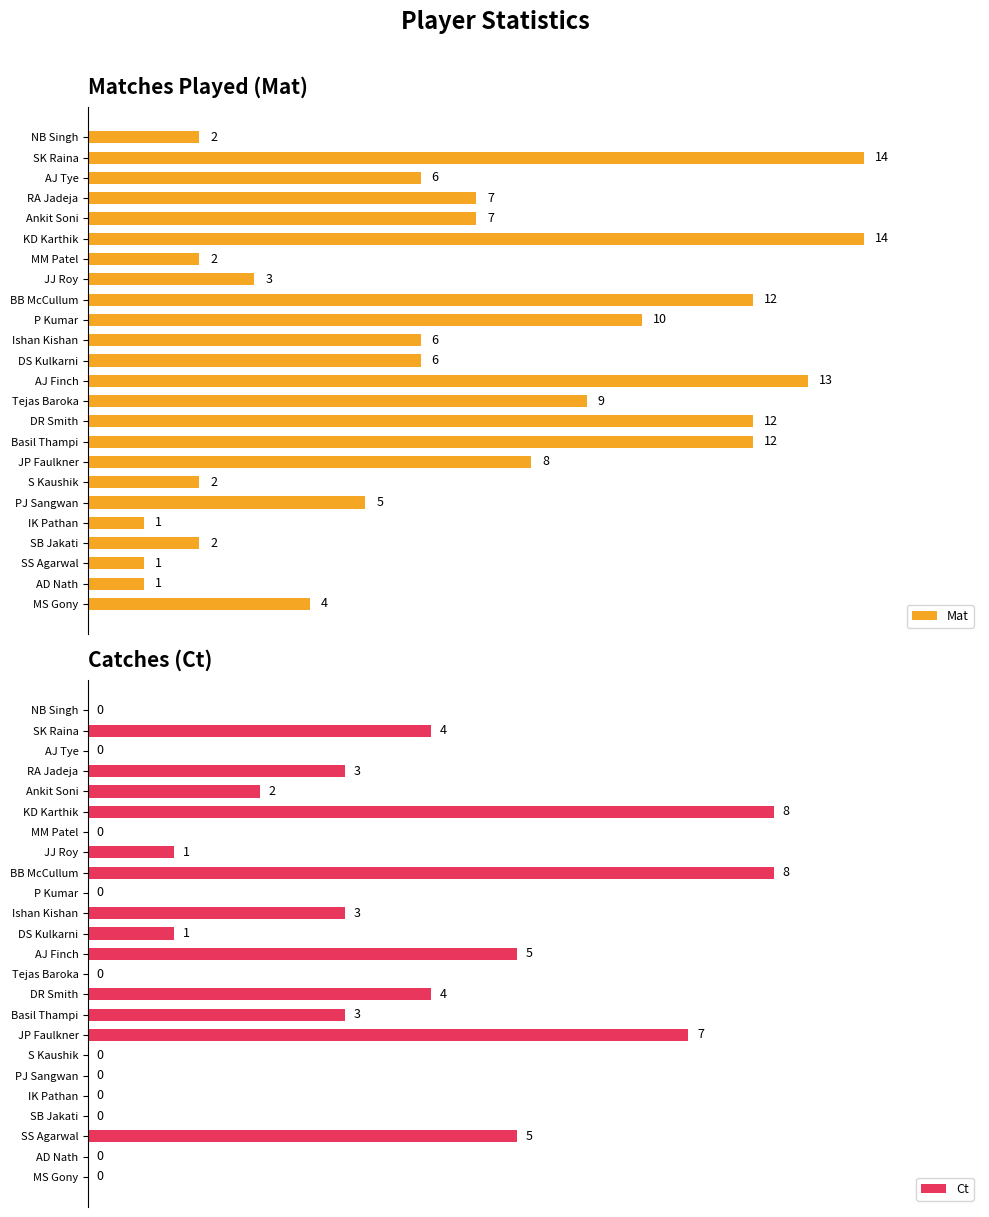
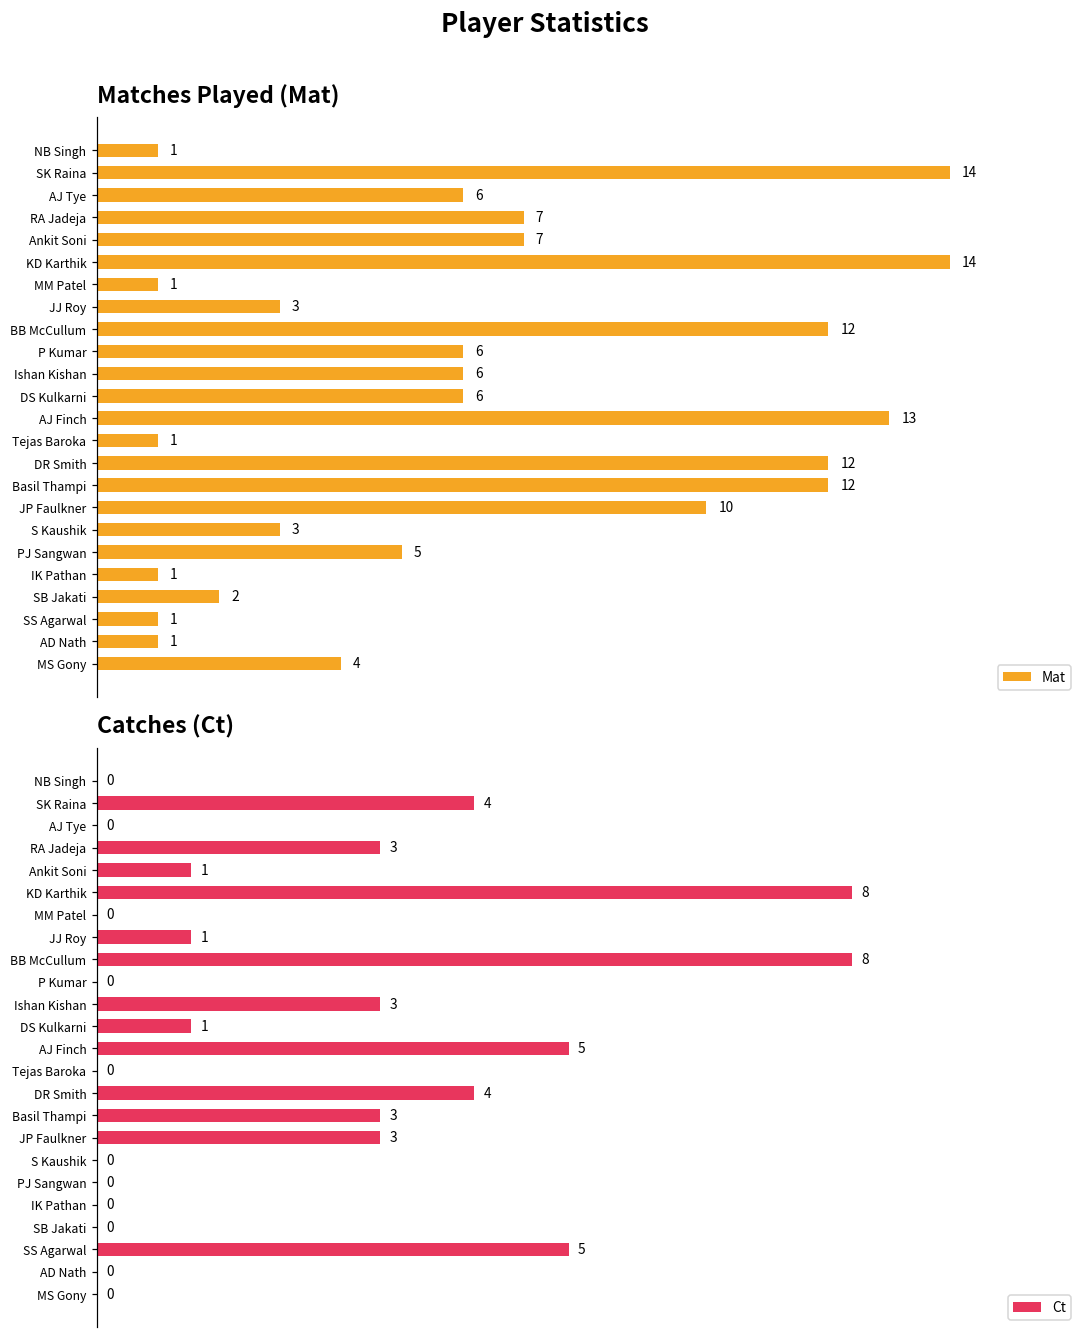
  {
    "Matches Played (Mat)": {
-     "NB Singh": 2,
+     "NB Singh": 1,
      "SK Raina": 14,
      "AJ Tye": 6,
      "RA Jadeja": 7,
      "Ankit Soni": 7,
      "KD Karthik": 14,
-     "MM Patel": 2,
+     "MM Patel": 1,
      "JJ Roy": 3,
      "BB McCullum": 12,
-     "P Kumar": 10,
+     "P Kumar": 6,
      "Ishan Kishan": 6,
      "DS Kulkarni": 6,
      "AJ Finch": 13,
-     "Tejas Baroka": 9,
+     "Tejas Baroka": 1,
      "DR Smith": 12,
      "Basil Thampi": 12,
-     "JP Faulkner": 8,
-     "S Kaushik": 2,
+     "JP Faulkner": 10,
+     "S Kaushik": 3,
      "PJ Sangwan": 5,
      "IK Pathan": 1,
      "SB Jakati": 2,
      "SS Agarwal": 1,
      "AD Nath": 1,
      "MS Gony": 4
    },
    "Catches (Ct)": {
      "NB Singh": 0,
      "SK Raina": 4,
      "AJ Tye": 0,
      "RA Jadeja": 3,
-     "Ankit Soni": 2,
+     "Ankit Soni": 1,
      "KD Karthik": 8,
      "MM Patel": 0,
      "JJ Roy": 1,
      "BB McCullum": 8,
      "P Kumar": 0,
      "Ishan Kishan": 3,
      "DS Kulkarni": 1,
      "AJ Finch": 5,
      "Tejas Baroka": 0,
      "DR Smith": 4,
      "Basil Thampi": 3,
-     "JP Faulkner": 7,
+     "JP Faulkner": 3,
      "S Kaushik": 0,
      "PJ Sangwan": 0,
      "IK Pathan": 0,
      "SB Jakati": 0,
      "SS Agarwal": 5,
      "AD Nath": 0,
      "MS Gony": 0
    }
  }
